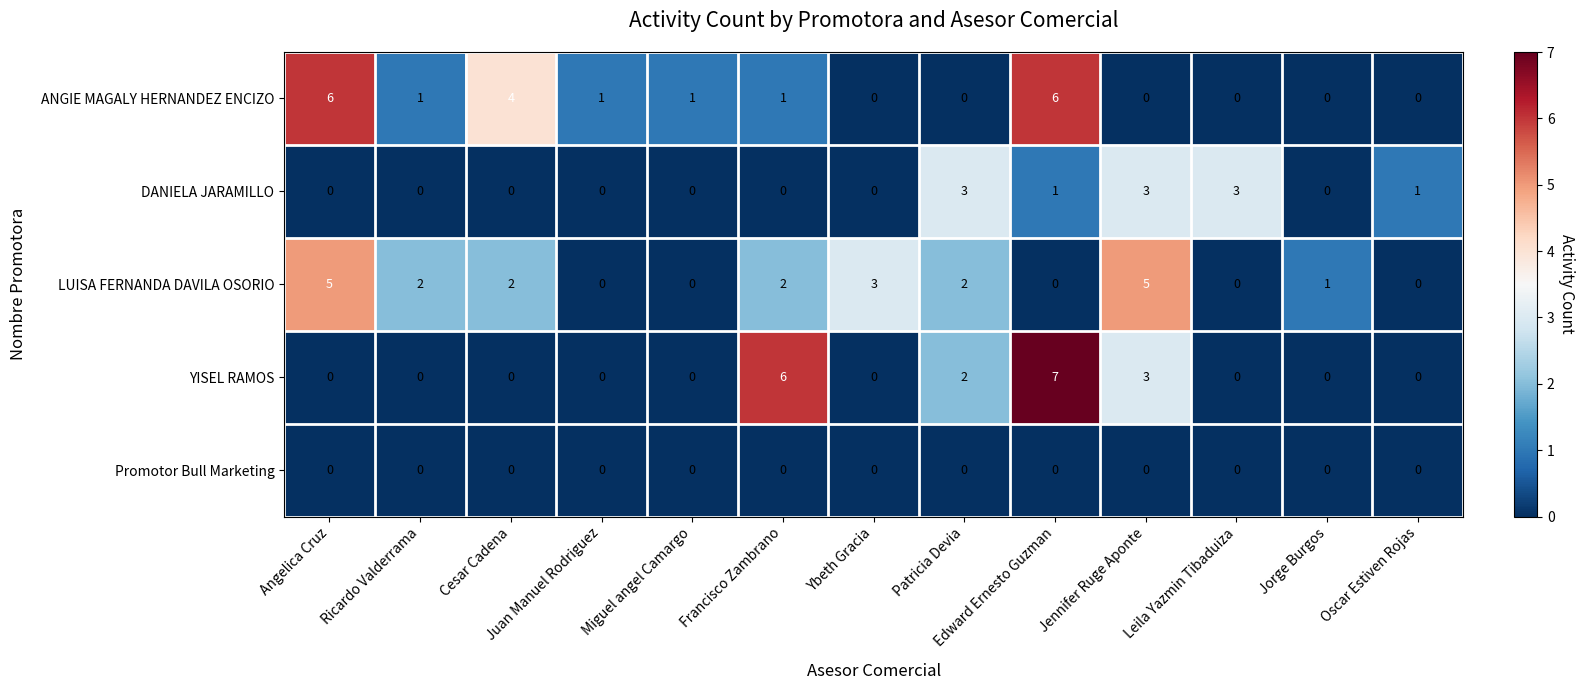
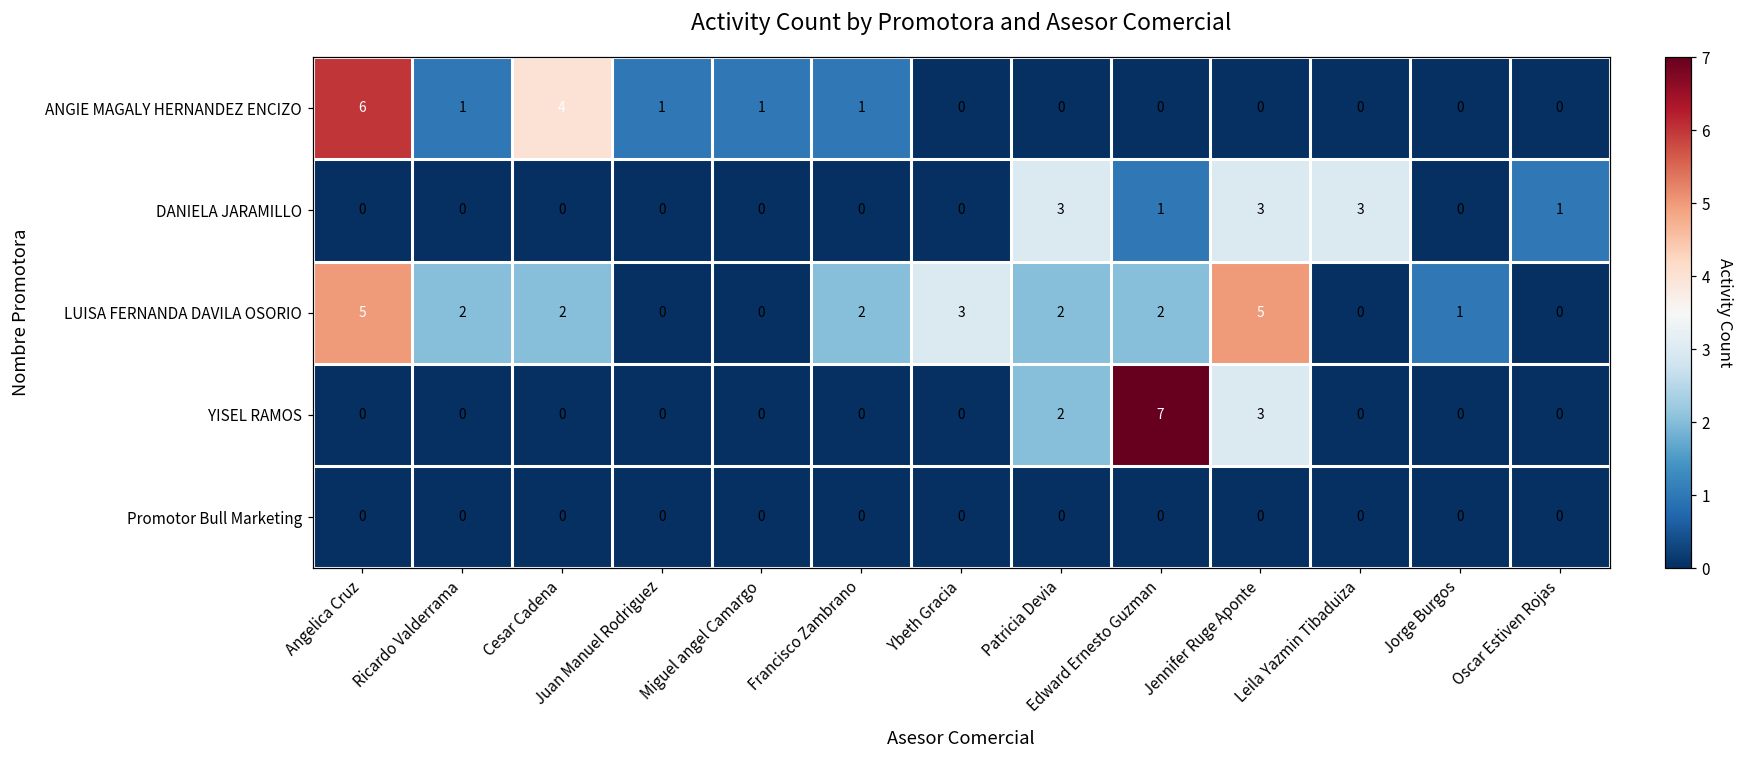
  {
    "ANGIE MAGALY HERNANDEZ ENCIZO": {
      "Angelica Cruz": 6,
      "Ricardo Valderrama": 1,
      "Juan Manuel Rodriguez": 1,
      "Miguel angel Camargo": 1,
      "Francisco Zambrano": 1,
      "Ybeth Gracia": 0,
      "Patricia Devia": 0,
-     "Edward Ernesto Guzman": 6,
+     "Edward Ernesto Guzman": 0,
      "Jennifer Ruge Aponte": 0,
      "Leila Yazmin Tibaduiza": 0,
      "Jorge Burgos": 0,
      "Oscar Estiven Rojas": 0
    },
    "DANIELA JARAMILLO": {
      "Angelica Cruz": 0,
      "Ricardo Valderrama": 0,
      "Cesar Cadena": 0,
      "Juan Manuel Rodriguez": 0,
      "Miguel angel Camargo": 0,
      "Francisco Zambrano": 0,
      "Ybeth Gracia": 0,
      "Patricia Devia": 3,
      "Edward Ernesto Guzman": 1,
      "Jennifer Ruge Aponte": 3,
      "Leila Yazmin Tibaduiza": 3,
      "Jorge Burgos": 0,
      "Oscar Estiven Rojas": 1
    },
    "LUISA FERNANDA DAVILA OSORIO": {
      "Angelica Cruz": 5,
      "Ricardo Valderrama": 2,
      "Cesar Cadena": 2,
      "Juan Manuel Rodriguez": 0,
      "Miguel angel Camargo": 0,
      "Francisco Zambrano": 2,
      "Ybeth Gracia": 3,
      "Patricia Devia": 2,
-     "Edward Ernesto Guzman": 0,
+     "Edward Ernesto Guzman": 2,
      "Jennifer Ruge Aponte": 5,
      "Leila Yazmin Tibaduiza": 0,
      "Jorge Burgos": 1,
      "Oscar Estiven Rojas": 0
    },
    "YISEL RAMOS": {
      "Angelica Cruz": 0,
      "Ricardo Valderrama": 0,
      "Cesar Cadena": 0,
      "Juan Manuel Rodriguez": 0,
      "Miguel angel Camargo": 0,
-     "Francisco Zambrano": 6,
+     "Francisco Zambrano": 0,
      "Ybeth Gracia": 0,
      "Patricia Devia": 2,
      "Edward Ernesto Guzman": 7,
      "Jennifer Ruge Aponte": 3,
      "Leila Yazmin Tibaduiza": 0,
      "Jorge Burgos": 0,
      "Oscar Estiven Rojas": 0
    },
    "Promotor Bull Marketing": {
      "Angelica Cruz": 0,
      "Ricardo Valderrama": 0,
      "Cesar Cadena": 0,
      "Juan Manuel Rodriguez": 0,
      "Miguel angel Camargo": 0,
      "Francisco Zambrano": 0,
      "Ybeth Gracia": 0,
      "Patricia Devia": 0,
      "Edward Ernesto Guzman": 0,
      "Jennifer Ruge Aponte": 0,
      "Leila Yazmin Tibaduiza": 0,
      "Jorge Burgos": 0,
      "Oscar Estiven Rojas": 0
    }
  }
